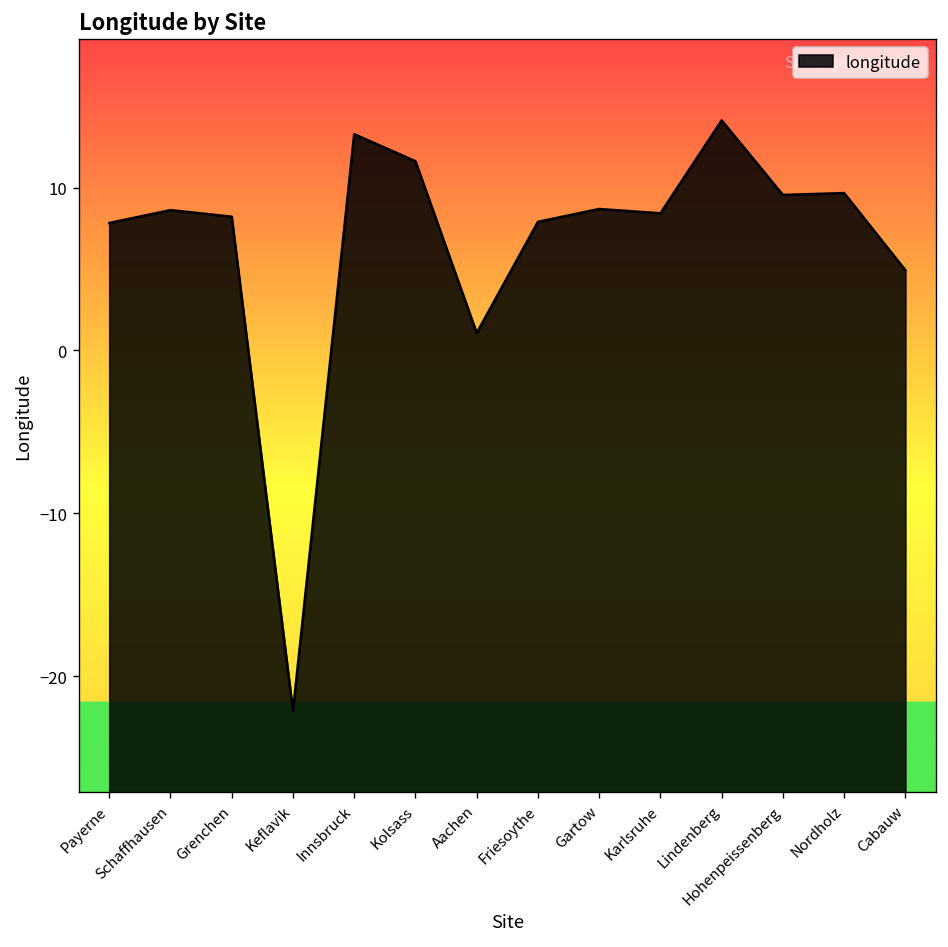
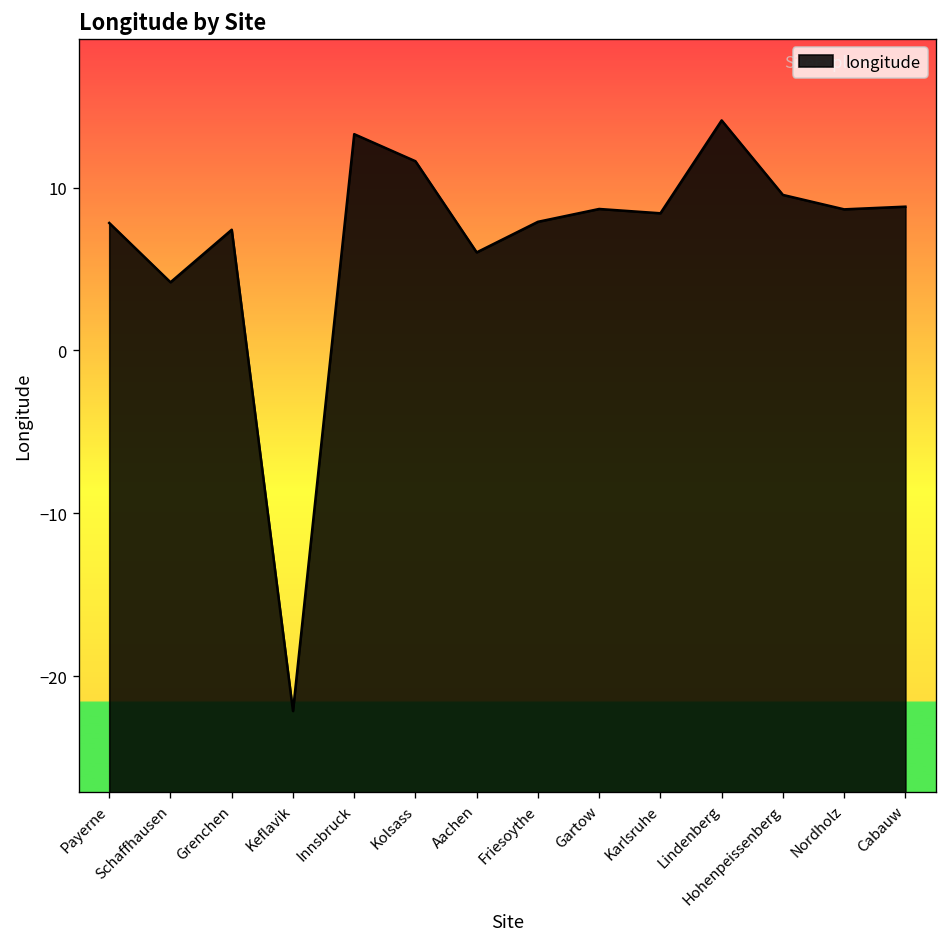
  {
    "Payerne": 7.8,
-   "Schaffhausen": 8.6,
-   "Grenchen": 8.2,
+   "Schaffhausen": 4.2,
+   "Grenchen": 7.4,
    "Keflavik": -22.1,
    "Innsbruck": 13.3,
    "Kolsass": 11.6,
-   "Aachen": 1.1,
+   "Aachen": 6.0,
    "Friesoythe": 7.9,
    "Gartow": 8.7,
    "Karlsruhe": 8.4,
    "Lindenberg": 14.1,
    "Hohenpeissenberg": 9.6,
-   "Nordholz": 9.7,
-   "Cabauw": 4.9
+   "Nordholz": 8.7,
+   "Cabauw": 8.8
  }
